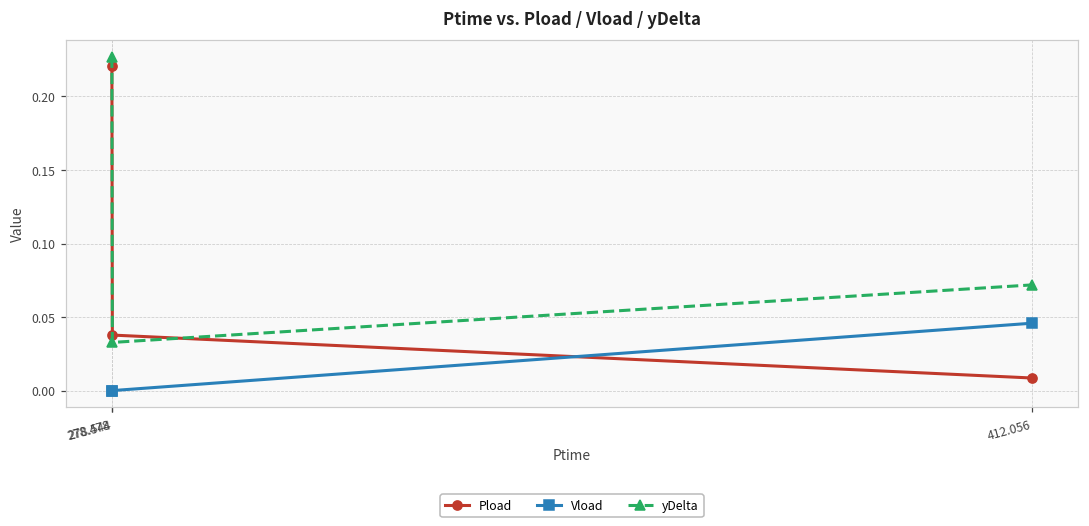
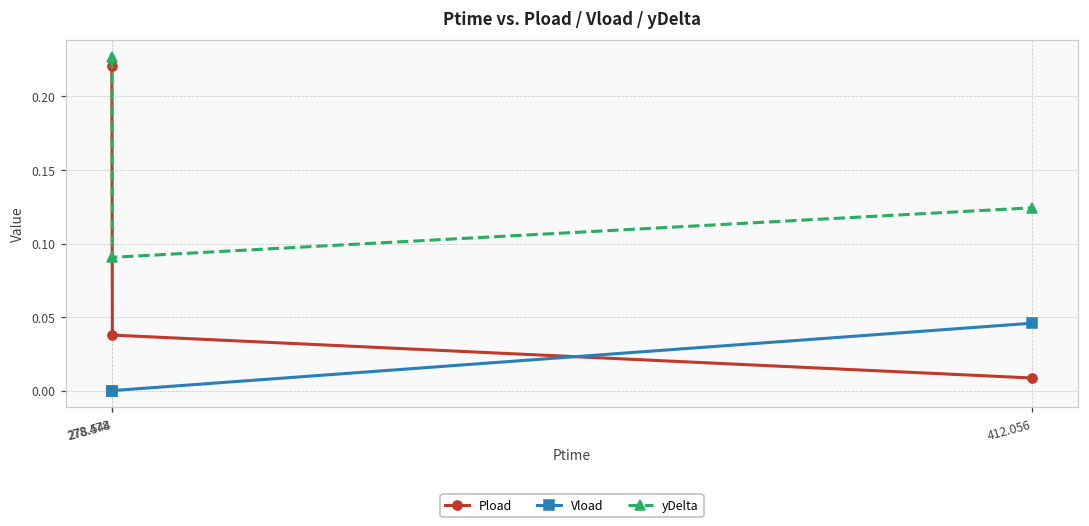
  {
    "Pload": {
      "278.478": 0.221,
      "278.544": 0.038,
      "412.056": 0.009
    },
    "Vload": {
      "278.478": 0.000,
      "278.544": 0.000,
      "412.056": 0.046
    },
    "yDelta": {
      "278.478": 0.227,
-     "278.544": 0.033,
-     "412.056": 0.072
+     "278.544": 0.091,
+     "412.056": 0.124
    }
  }
